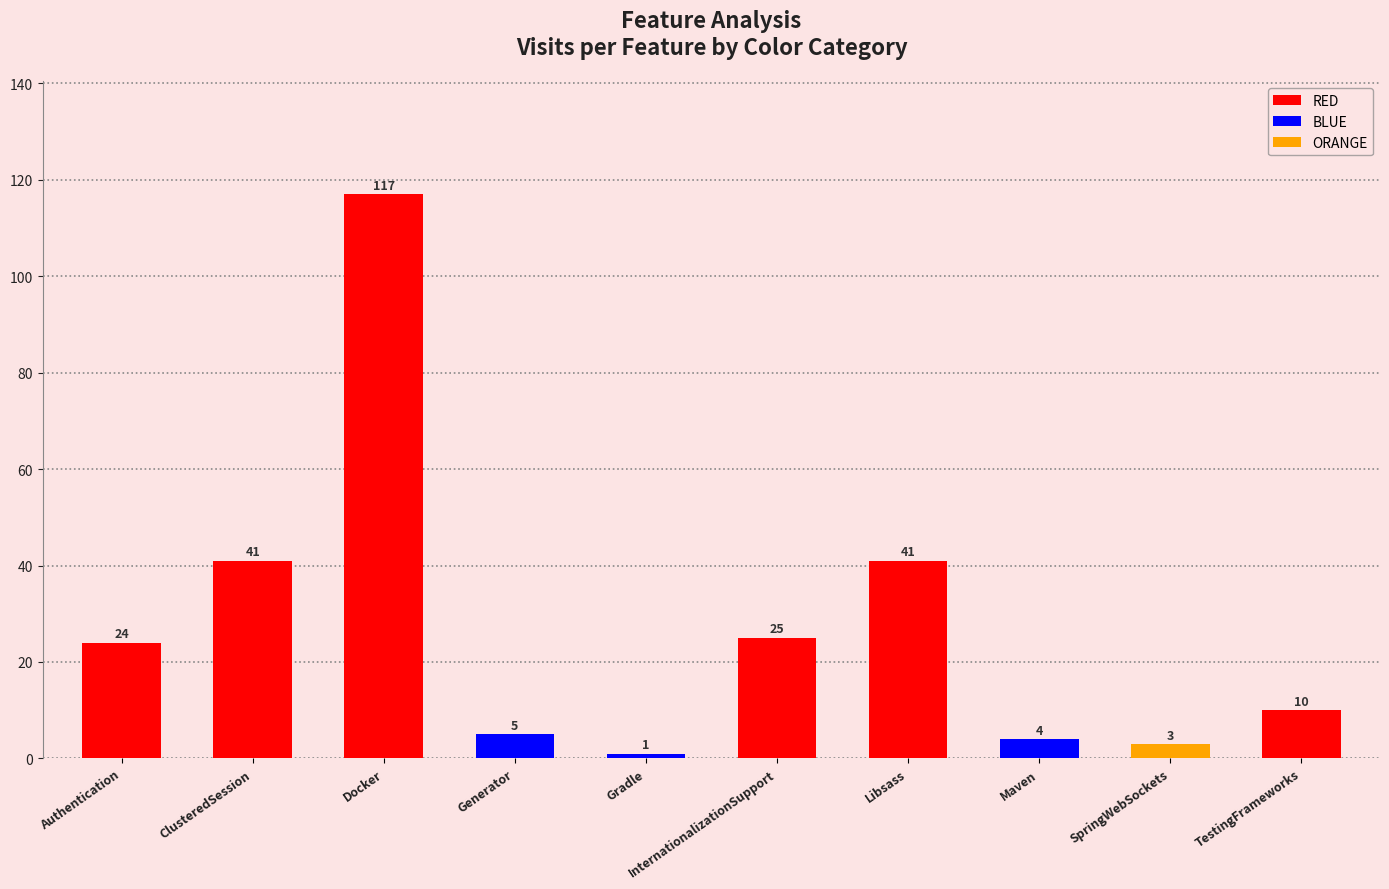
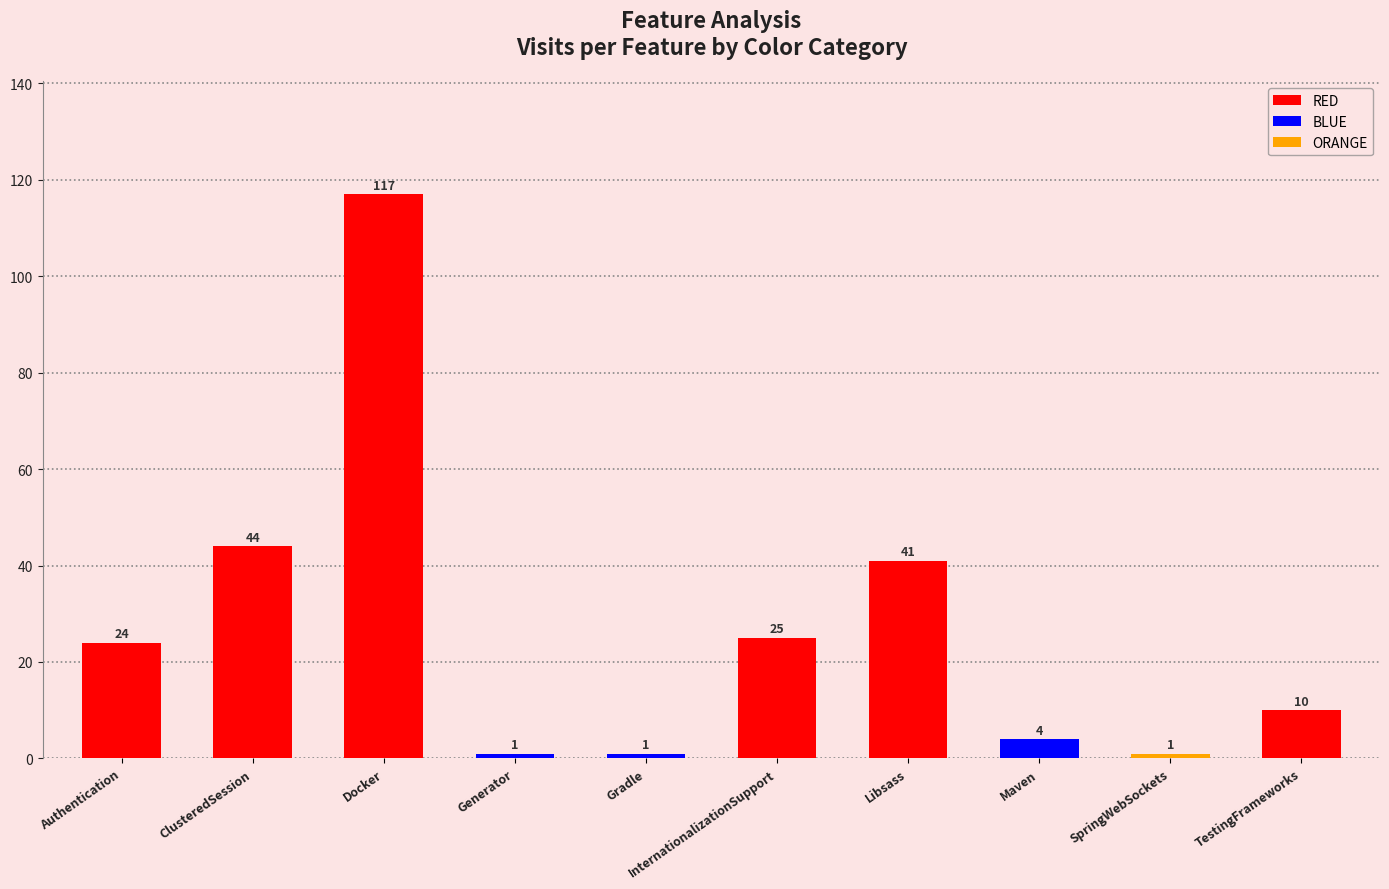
  {
    "Authentication": 24,
-   "ClusteredSession": 41,
+   "ClusteredSession": 44,
    "Docker": 117,
-   "Generator": 5,
+   "Generator": 1,
    "Gradle": 1,
    "InternationalizationSupport": 25,
    "Libsass": 41,
    "Maven": 4,
-   "SpringWebSockets": 3,
+   "SpringWebSockets": 1,
    "TestingFrameworks": 10
  }
